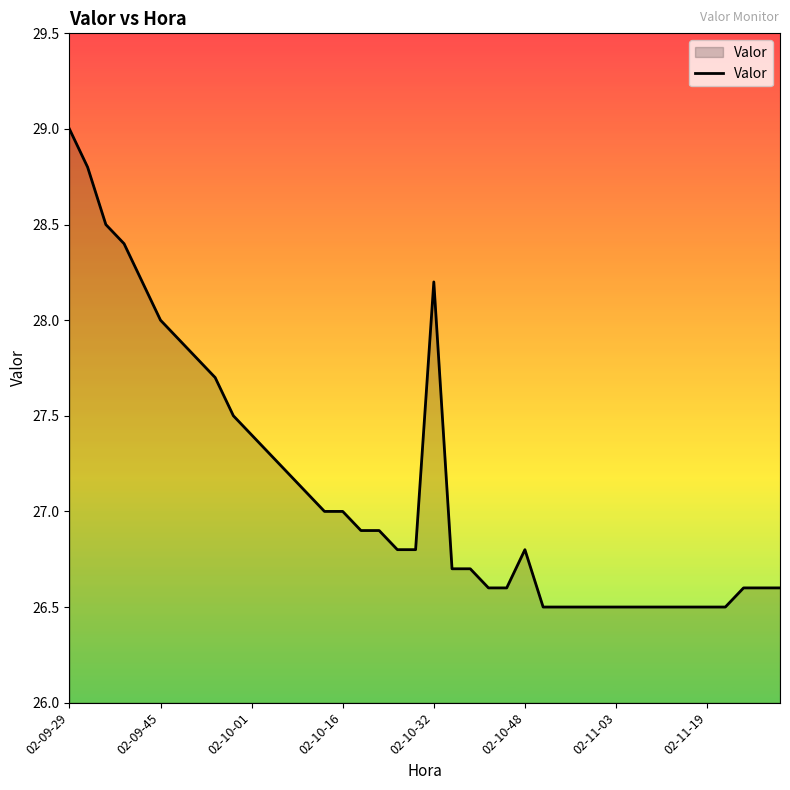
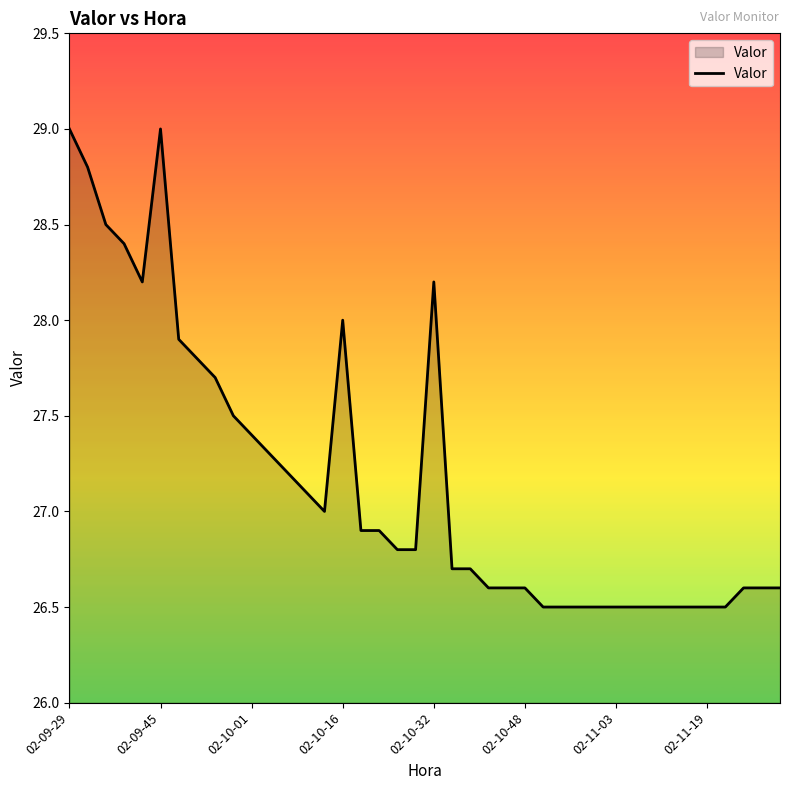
  {
    "02-09-29": 29.0,
-   "02-09-45": 28,
+   "02-09-45": 29,
    "02-10-01": 27.4,
-   "02-10-16": 27,
+   "02-10-16": 28,
    "02-10-32": 28.2,
-   "02-10-48": 26.8,
+   "02-10-48": 26.6,
    "02-11-03": 26.5,
    "02-11-19": 26.5
  }
